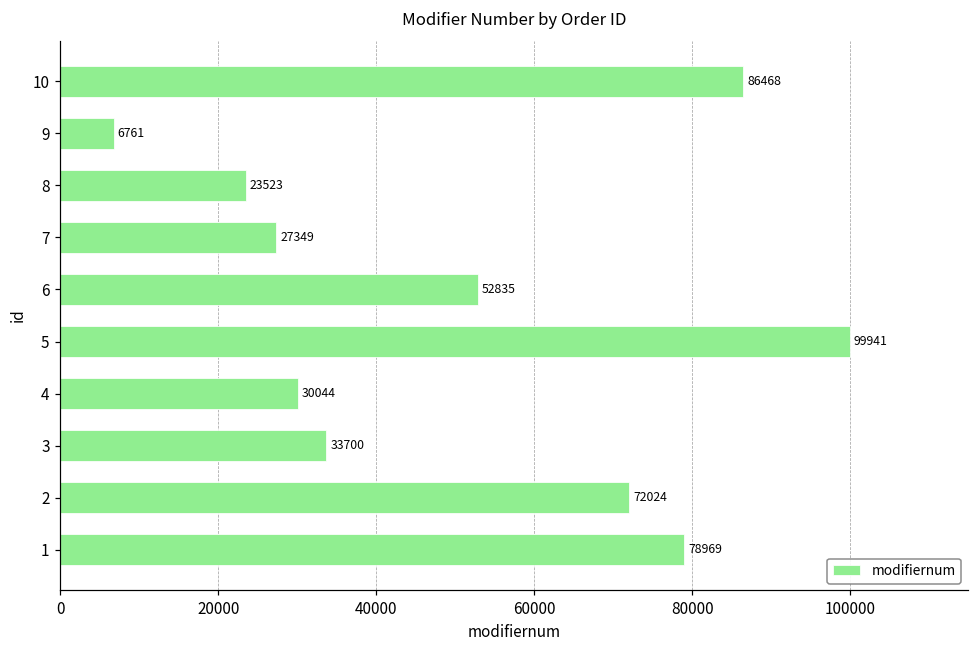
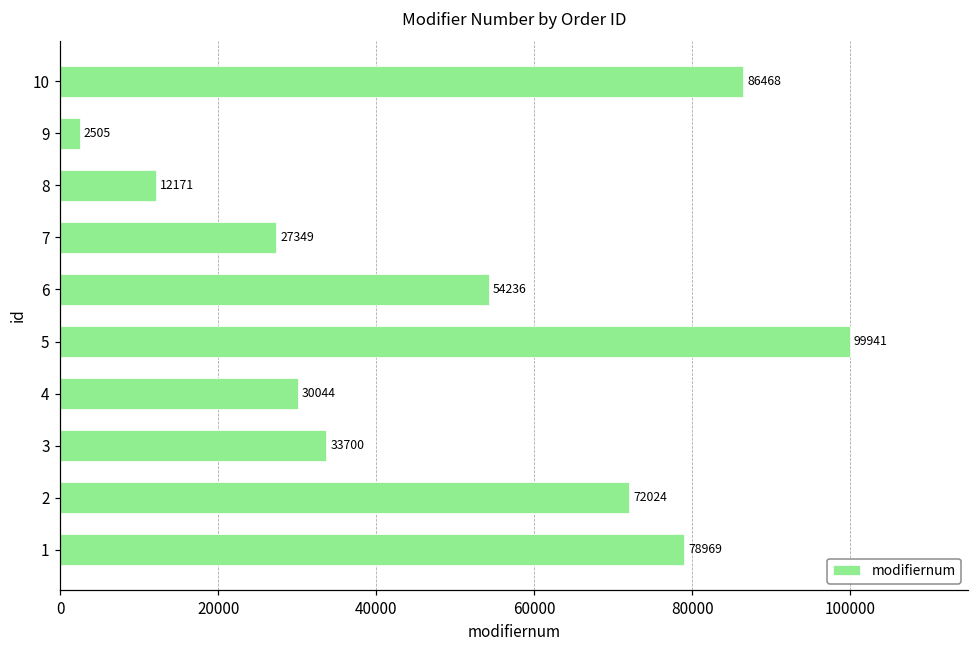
  {
    "10": 86468,
-   "9": 6761,
-   "8": 23523,
+   "9": 2505,
+   "8": 12171,
    "7": 27349,
-   "6": 52835,
+   "6": 54236,
    "5": 99941,
    "4": 30044,
    "3": 33700,
    "2": 72024,
    "1": 78969
  }
